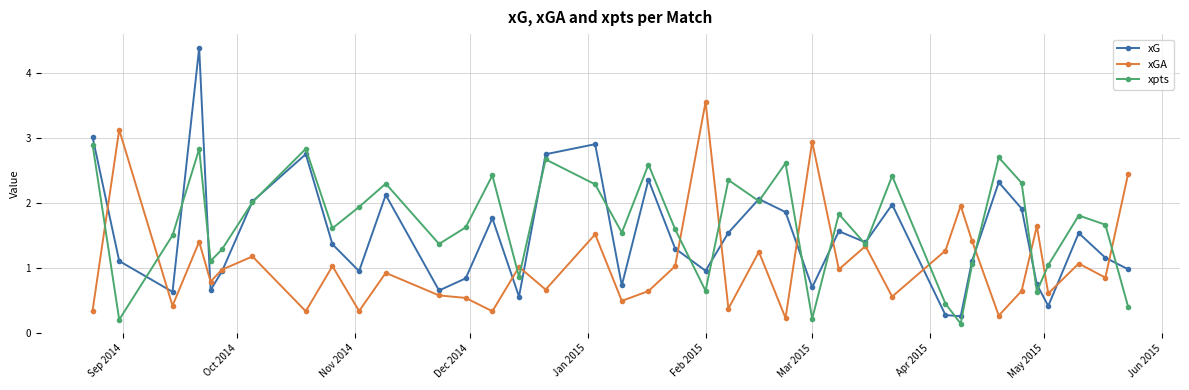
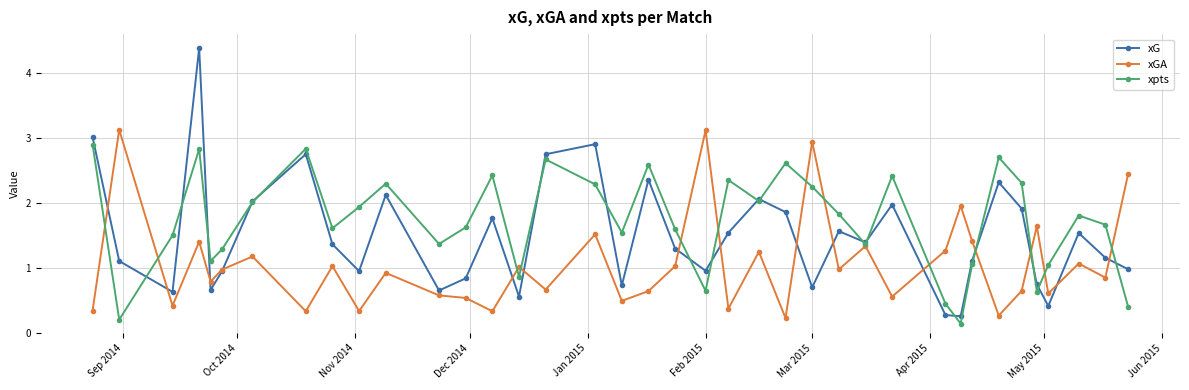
  {
    "xG": {
      "Feb 2015": 1.0,
      "Mar 2015": 0.7
    },
    "xGA": {
-     "Feb 2015": 3.6,
+     "Feb 2015": 3.1,
      "Mar 2015": 2.9
    },
    "xpts": {
      "Feb 2015": 0.7,
-     "Mar 2015": 0.2
+     "Mar 2015": 2.3
    }
  }
